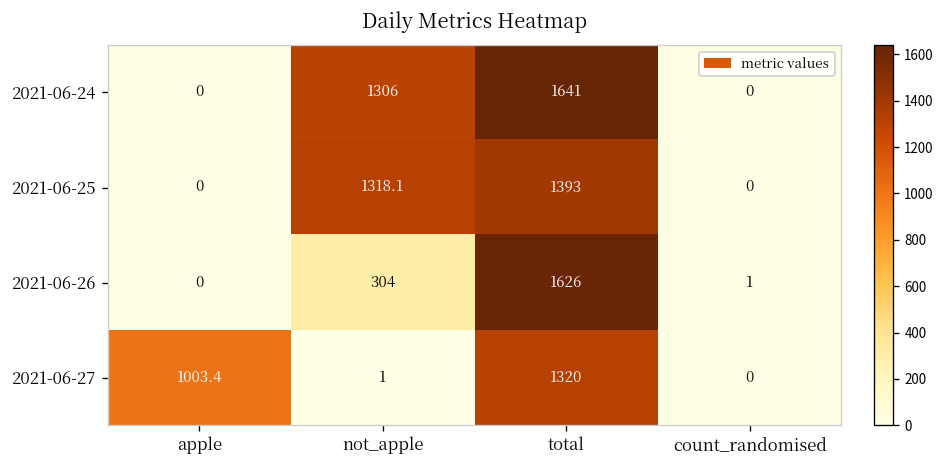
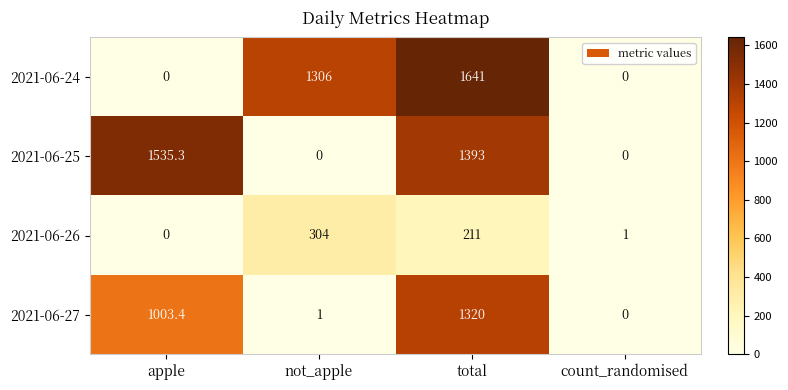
  {
    "2021-06-24": {
      "apple": 0,
      "not_apple": 1306,
      "total": 1641,
      "count_randomised": 0
    },
    "2021-06-25": {
-     "apple": 0,
-     "not_apple": 1318.1,
+     "apple": 1535.3,
+     "not_apple": 0,
      "total": 1393,
      "count_randomised": 0
    },
    "2021-06-26": {
      "apple": 0,
      "not_apple": 304,
-     "total": 1626,
+     "total": 211,
      "count_randomised": 1
    },
    "2021-06-27": {
      "apple": 1003.4,
      "not_apple": 1,
      "total": 1320,
      "count_randomised": 0
    }
  }
